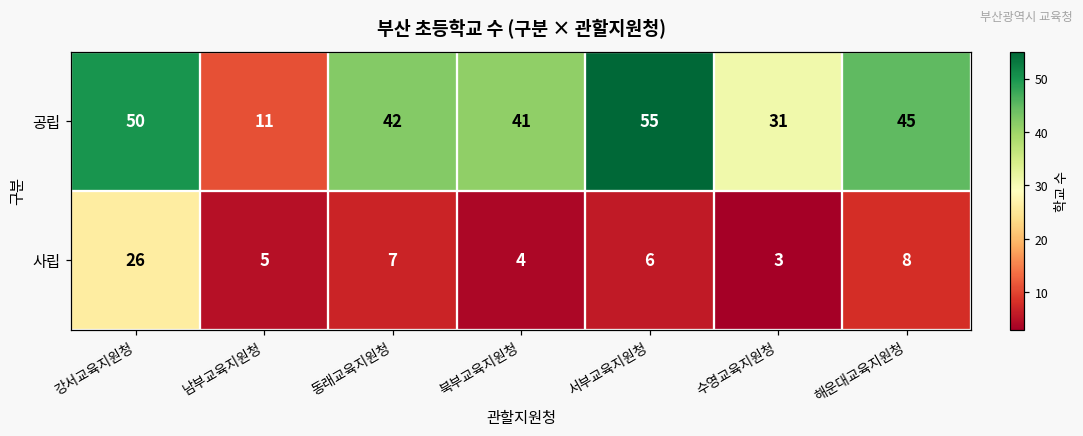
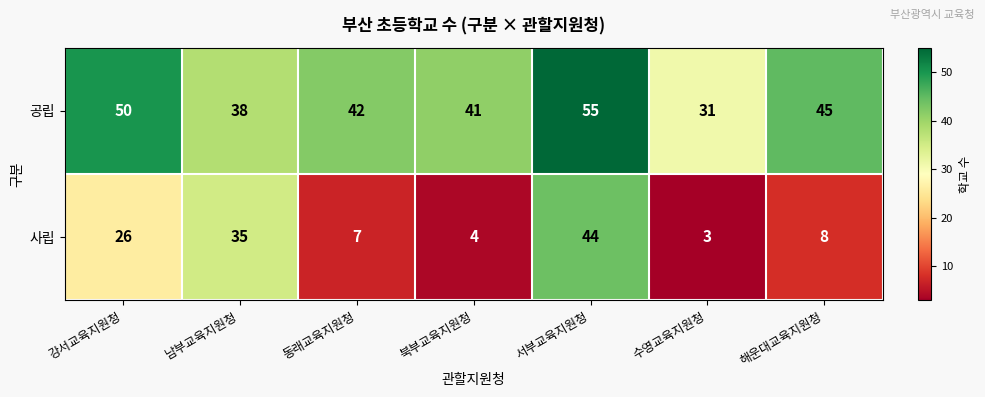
  {
    "공립": {
      "강서교육지원청": 50,
-     "남부교육지원청": 11,
+     "남부교육지원청": 38,
      "동래교육지원청": 42,
      "북부교육지원청": 41,
      "서부교육지원청": 55,
      "수영교육지원청": 31,
      "해운대교육지원청": 45
    },
    "사립": {
      "강서교육지원청": 26,
-     "남부교육지원청": 5,
+     "남부교육지원청": 35,
      "동래교육지원청": 7,
      "북부교육지원청": 4,
-     "서부교육지원청": 6,
+     "서부교육지원청": 44,
      "수영교육지원청": 3,
      "해운대교육지원청": 8
    }
  }
